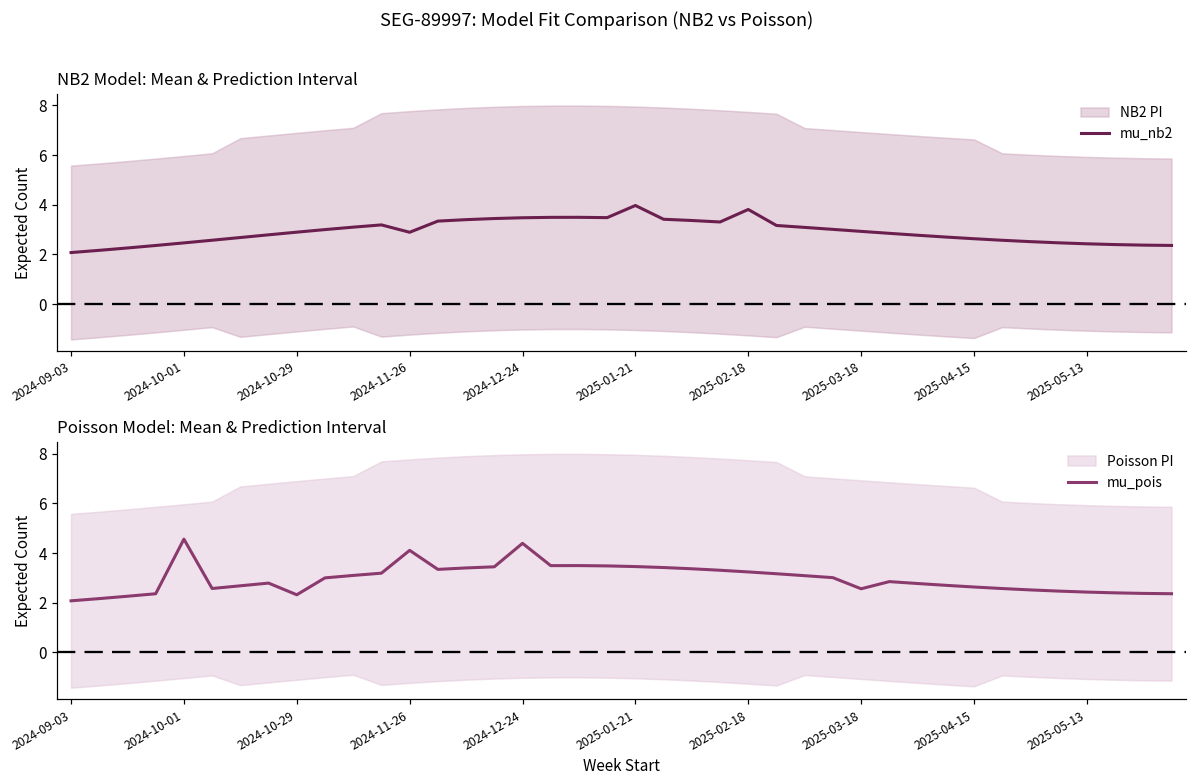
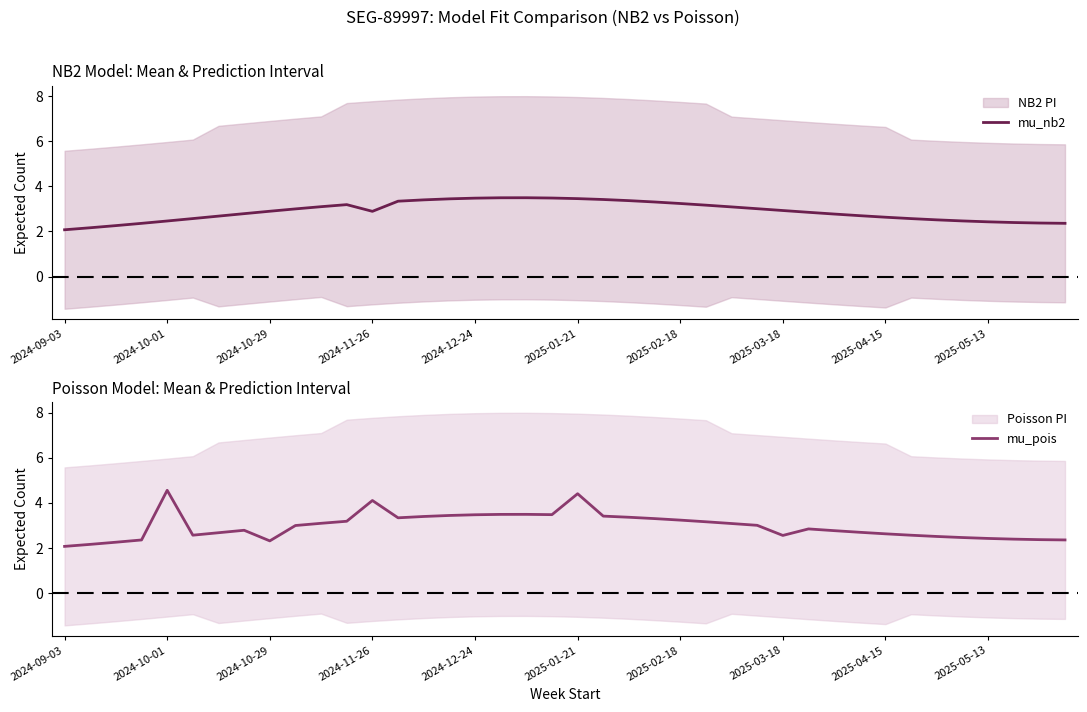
  {
    "NB2 Model: Mean & Prediction Interval": {
      "mu_nb2": {
        "2024-09-03": 2.1,
        "2024-10-01": 2.5,
        "2024-10-29": 2.9,
        "2024-11-26": 2.9,
        "2024-12-24": 3.5,
-       "2025-01-21": 4.0,
-       "2025-02-18": 3.8,
+       "2025-01-21": 3.5,
+       "2025-02-18": 3.2,
        "2025-03-18": 2.9,
        "2025-04-15": 2.6,
        "2025-05-13": 2.4
      }
    },
    "Poisson Model: Mean & Prediction Interval": {
      "mu_pois": {
        "2024-09-03": 2.1,
        "2024-10-01": 4.6,
        "2024-10-29": 2.3,
        "2024-11-26": 4.1,
-       "2024-12-24": 4.4,
-       "2025-01-21": 3.5,
+       "2024-12-24": 3.5,
+       "2025-01-21": 4.4,
        "2025-02-18": 3.2,
        "2025-03-18": 2.6,
        "2025-04-15": 2.6,
        "2025-05-13": 2.4
      }
    }
  }
